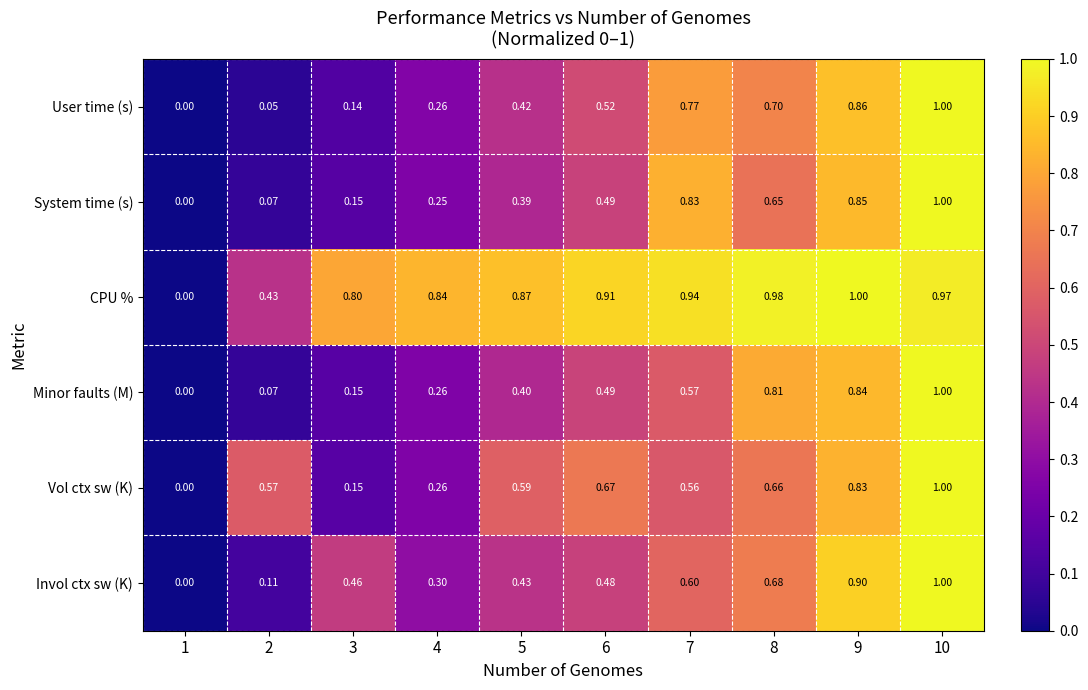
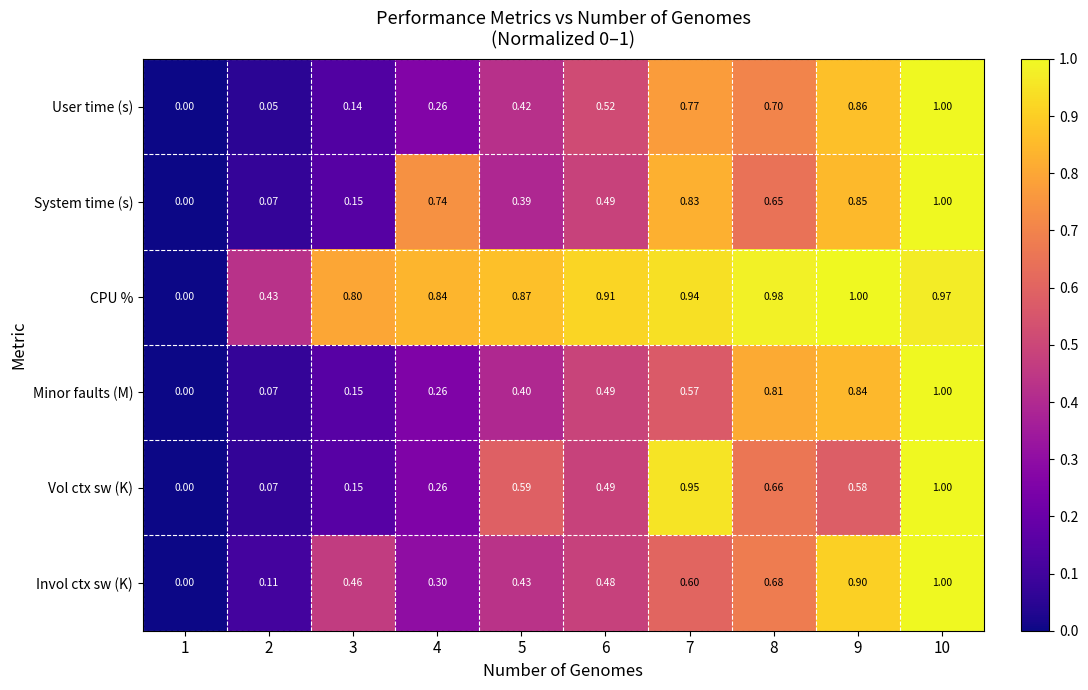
  {
    "User time (s)": {
      "1": 0.00,
      "2": 0.05,
      "3": 0.14,
      "4": 0.26,
      "5": 0.42,
      "6": 0.52,
      "7": 0.77,
      "8": 0.70,
      "9": 0.86,
      "10": 1.00
    },
    "System time (s)": {
      "1": 0.00,
      "2": 0.07,
      "3": 0.15,
-     "4": 0.25,
+     "4": 0.74,
      "5": 0.39,
      "6": 0.49,
      "7": 0.83,
      "8": 0.65,
      "9": 0.85,
      "10": 1.00
    },
    "CPU %": {
      "1": 0.00,
      "2": 0.43,
      "3": 0.80,
      "4": 0.84,
      "5": 0.87,
      "6": 0.91,
      "7": 0.94,
      "8": 0.98,
      "9": 1.00,
      "10": 0.97
    },
    "Minor faults (M)": {
      "1": 0.00,
      "2": 0.07,
      "3": 0.15,
      "4": 0.26,
      "5": 0.40,
      "6": 0.49,
      "7": 0.57,
      "8": 0.81,
      "9": 0.84,
      "10": 1.00
    },
    "Vol ctx sw (K)": {
      "1": 0.00,
-     "2": 0.57,
+     "2": 0.07,
      "3": 0.15,
      "4": 0.26,
      "5": 0.59,
-     "6": 0.67,
-     "7": 0.56,
+     "6": 0.49,
+     "7": 0.95,
      "8": 0.66,
-     "9": 0.83,
+     "9": 0.58,
      "10": 1.00
    },
    "Invol ctx sw (K)": {
      "1": 0.00,
      "2": 0.11,
      "3": 0.46,
      "4": 0.30,
      "5": 0.43,
      "6": 0.48,
      "7": 0.60,
      "8": 0.68,
      "9": 0.90,
      "10": 1.00
    }
  }
